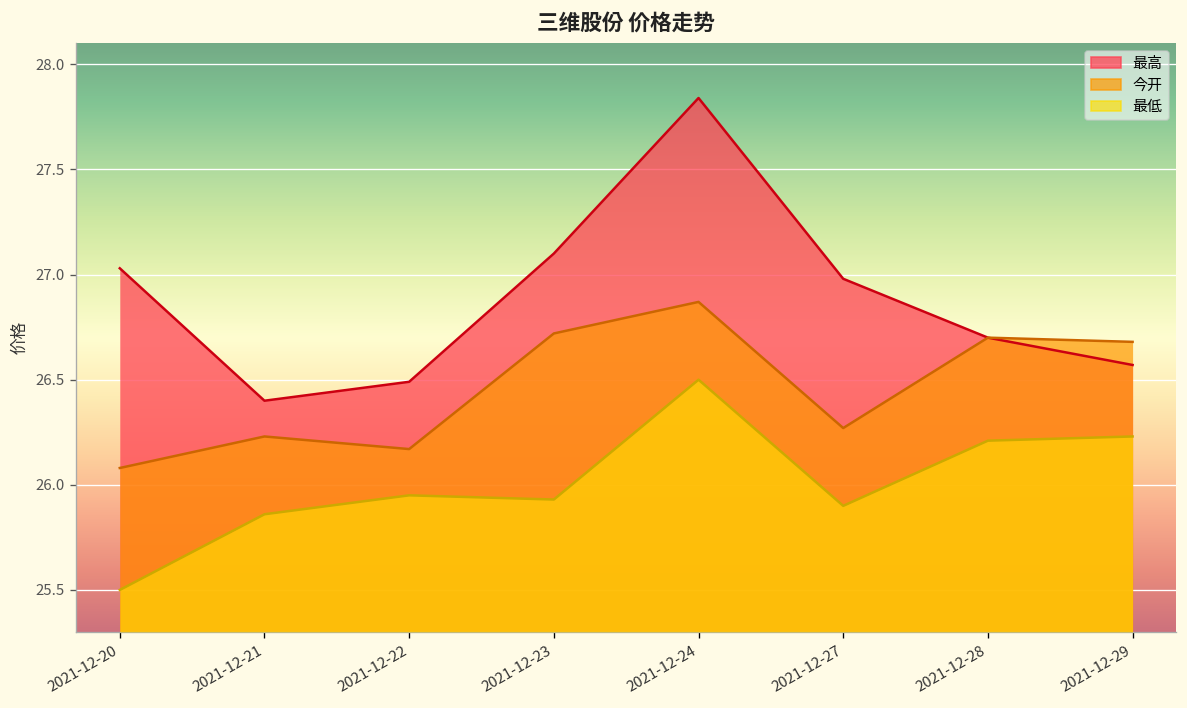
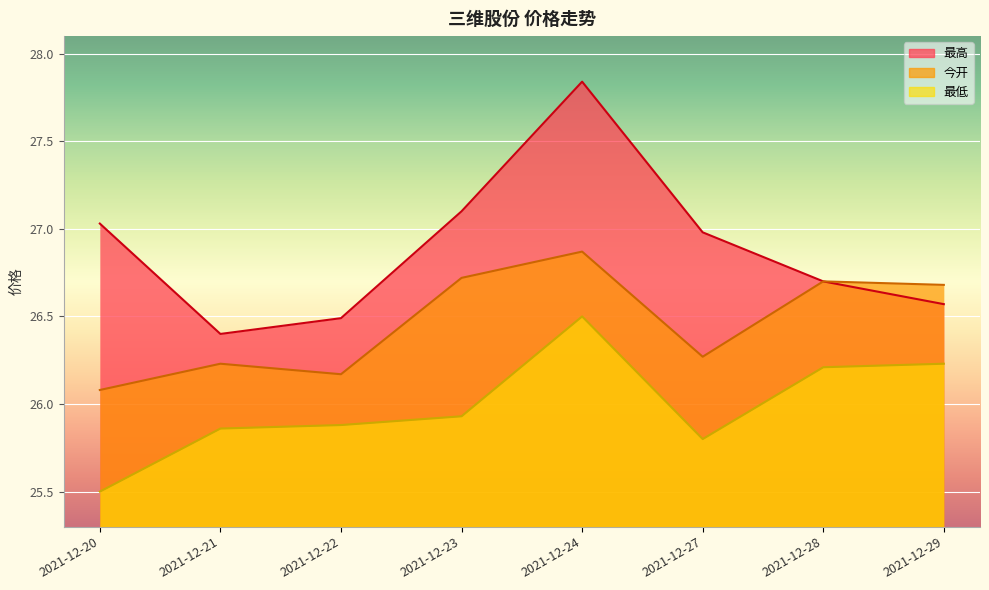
  {
    "最高": {
      "2021-12-20": 27.03,
      "2021-12-21": 26.40,
      "2021-12-22": 26.49,
      "2021-12-23": 27.10,
      "2021-12-24": 27.84,
      "2021-12-27": 26.98,
      "2021-12-29": 26.57
    },
    "今开": {
      "2021-12-20": 26.08,
      "2021-12-21": 26.23,
      "2021-12-22": 26.17,
      "2021-12-23": 26.72,
      "2021-12-24": 26.87,
      "2021-12-27": 26.27,
      "2021-12-29": 26.68
    },
    "最低": {
      "2021-12-20": 25.50,
      "2021-12-21": 25.86,
-     "2021-12-22": 25.95,
+     "2021-12-22": 25.88,
      "2021-12-23": 25.93,
      "2021-12-24": 26.50,
-     "2021-12-27": 25.9,
+     "2021-12-27": 25.8,
      "2021-12-28": 26.21,
      "2021-12-29": 26.23
    }
  }
